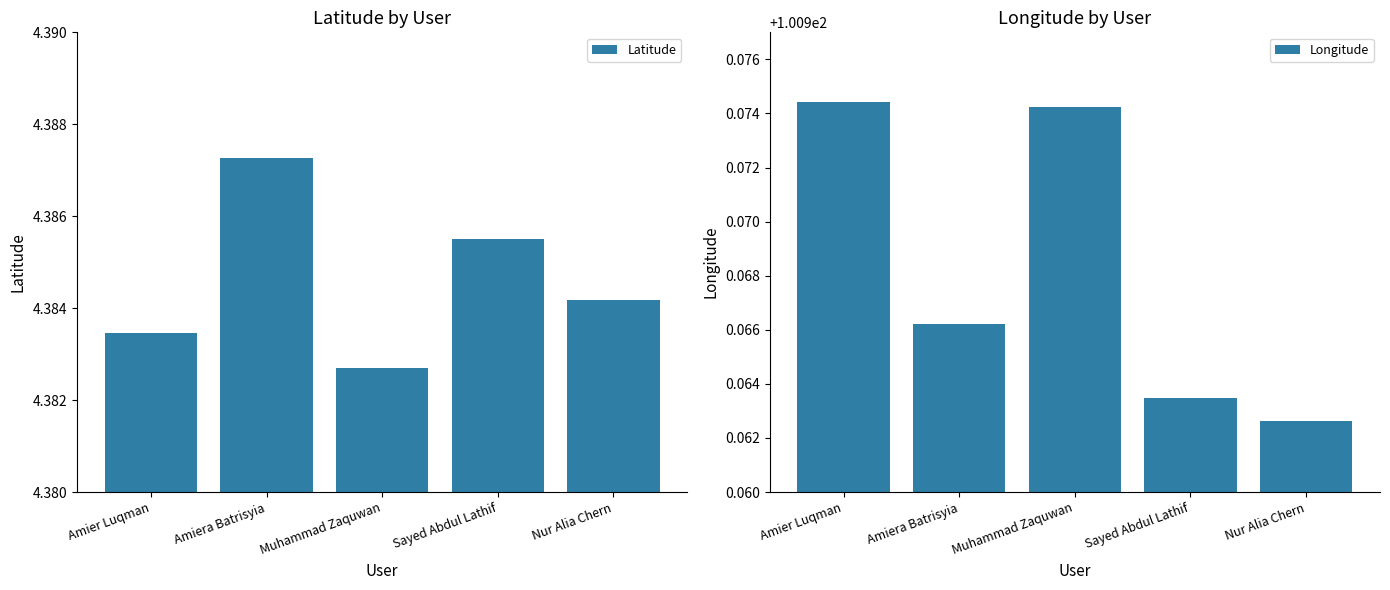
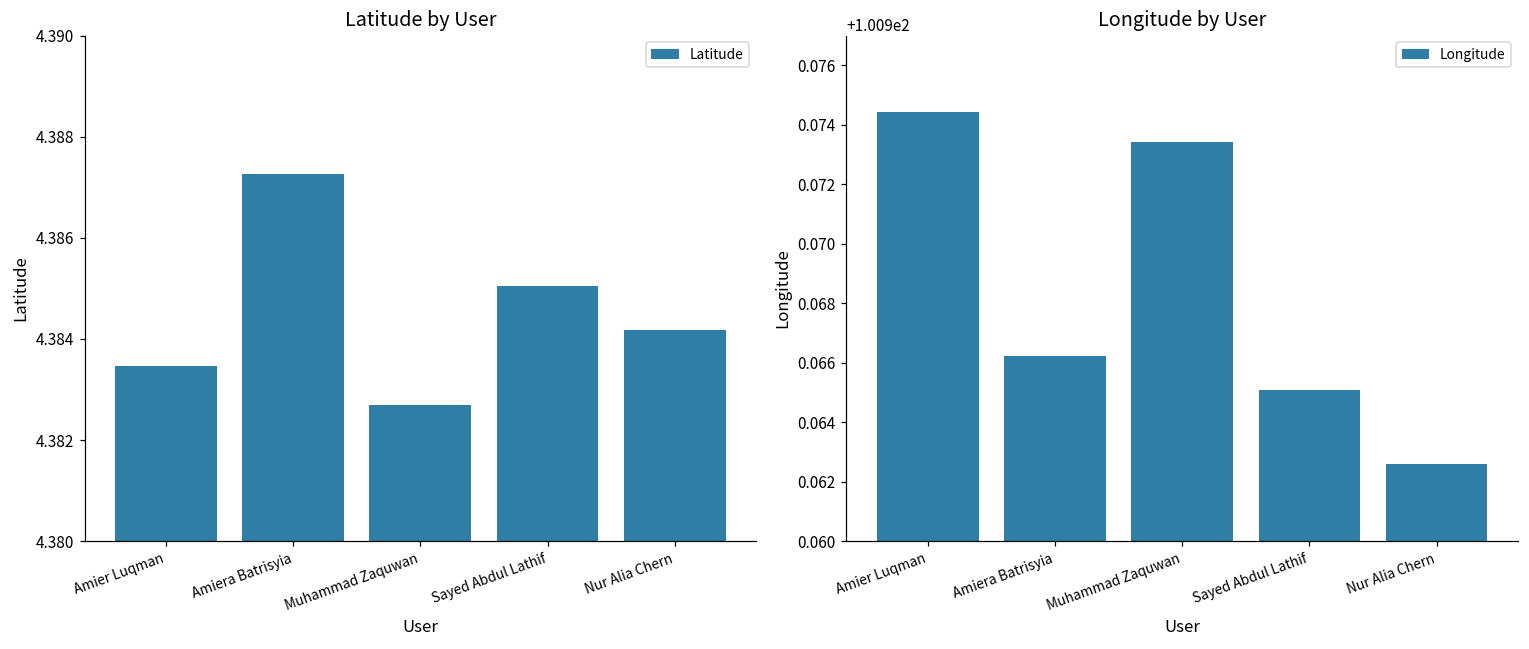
  {
    "Latitude by User": {
      "Amier Luqman": 4.3835,
      "Amiera Batrisyia": 4.3873,
      "Muhammad Zaquwan": 4.3827,
-     "Sayed Abdul Lathif": 4.3855,
+     "Sayed Abdul Lathif": 4.3850,
      "Nur Alia Chern": 4.3842
    },
    "Longitude by User": {
      "Amier Luqman": 100.9744,
      "Amiera Batrisyia": 100.9662,
-     "Muhammad Zaquwan": 100.9742,
-     "Sayed Abdul Lathif": 100.9635,
+     "Muhammad Zaquwan": 100.9734,
+     "Sayed Abdul Lathif": 100.9651,
      "Nur Alia Chern": 100.9626
    }
  }
